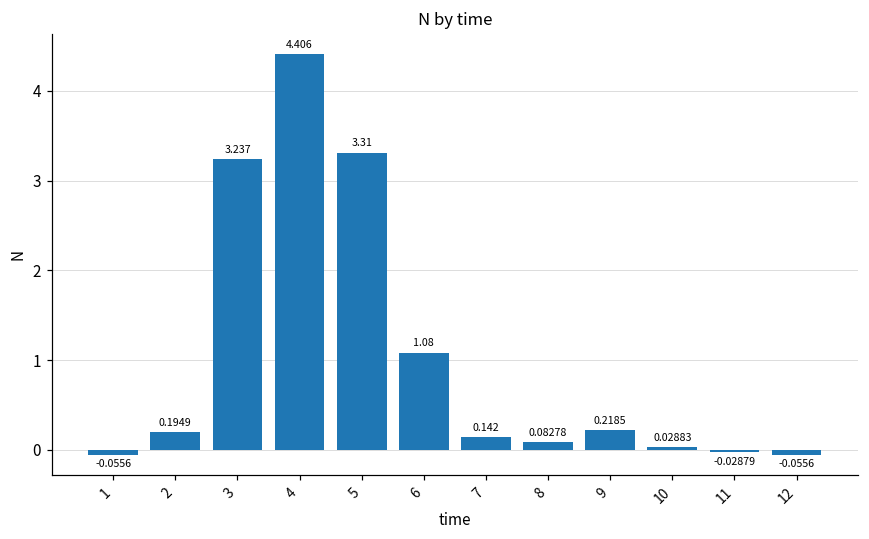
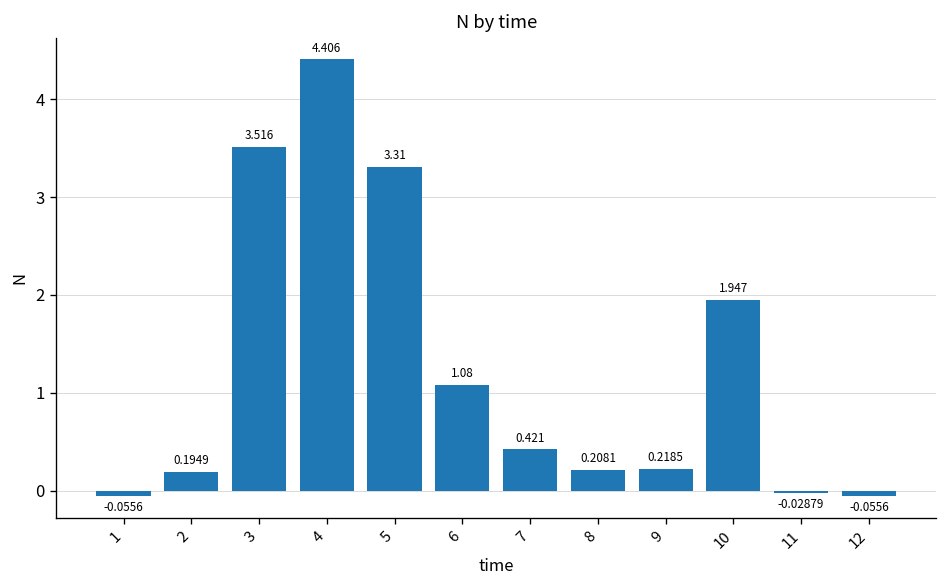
  {
    "1": -0.0556,
    "2": 0.1949,
-   "3": 3.237,
+   "3": 3.516,
    "4": 4.406,
    "5": 3.31,
    "6": 1.08,
-   "7": 0.142,
-   "8": 0.08278,
+   "7": 0.421,
+   "8": 0.2081,
    "9": 0.2185,
-   "10": 0.02883,
+   "10": 1.947,
    "11": -0.02879,
    "12": -0.0556
  }
